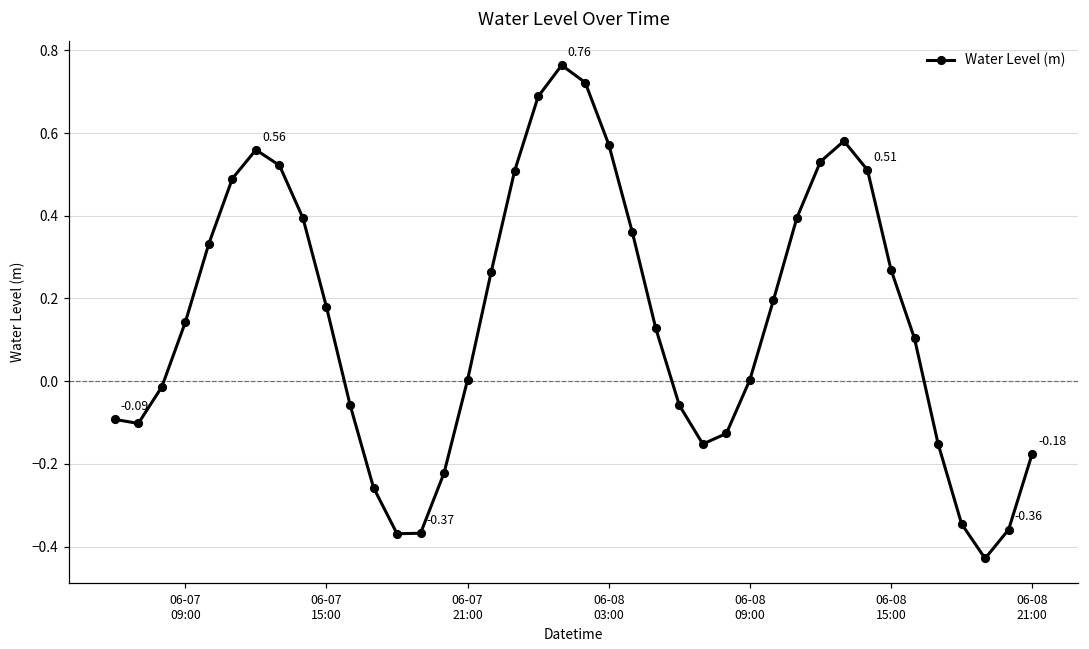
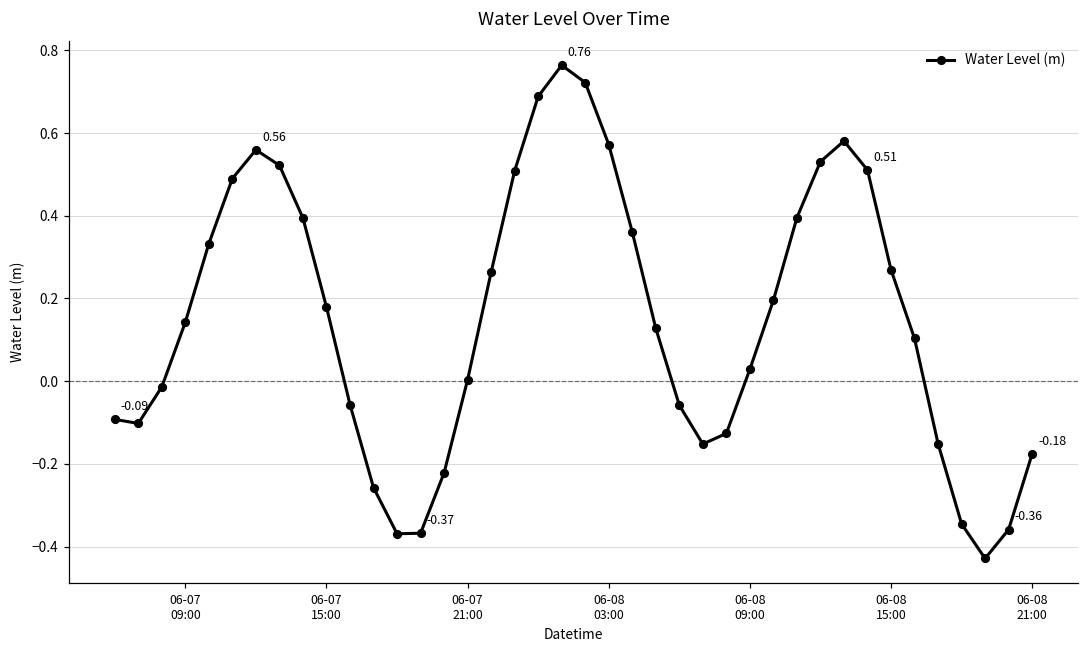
  {
    "06-07 09:00": 0.14,
    "06-07 15:00": 0.18,
    "06-07 21:00": 0.00,
    "06-08 03:00": 0.57,
-   "06-08 09:00": 0.00,
+   "06-08 09:00": 0.03,
    "06-08 15:00": 0.27
  }
